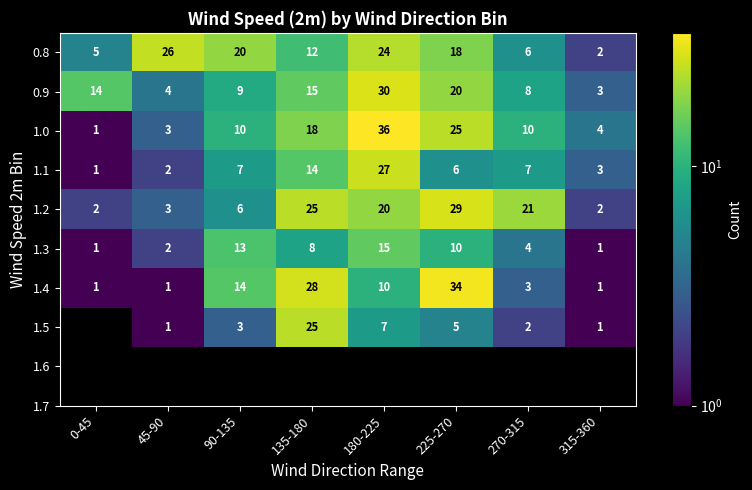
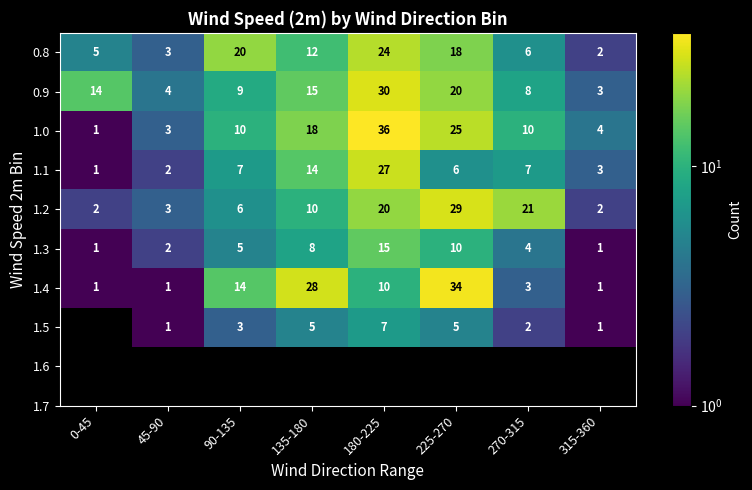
  {
    "0.8": {
      "0-45": 5,
-     "45-90": 26,
+     "45-90": 3,
      "90-135": 20,
      "135-180": 12,
      "180-225": 24,
      "225-270": 18,
      "270-315": 6,
      "315-360": 2
    },
    "0.9": {
      "0-45": 14,
      "45-90": 4,
      "90-135": 9,
      "135-180": 15,
      "180-225": 30,
      "225-270": 20,
      "270-315": 8,
      "315-360": 3
    },
    "1.0": {
      "0-45": 1,
      "45-90": 3,
      "90-135": 10,
      "135-180": 18,
      "180-225": 36,
      "225-270": 25,
      "270-315": 10,
      "315-360": 4
    },
    "1.1": {
      "0-45": 1,
      "45-90": 2,
      "90-135": 7,
      "135-180": 14,
      "180-225": 27,
      "225-270": 6,
      "270-315": 7,
      "315-360": 3
    },
    "1.2": {
      "0-45": 2,
      "45-90": 3,
      "90-135": 6,
-     "135-180": 25,
+     "135-180": 10,
      "180-225": 20,
      "225-270": 29,
      "270-315": 21,
      "315-360": 2
    },
    "1.3": {
      "0-45": 1,
      "45-90": 2,
-     "90-135": 13,
+     "90-135": 5,
      "135-180": 8,
      "180-225": 15,
      "225-270": 10,
      "270-315": 4,
      "315-360": 1
    },
    "1.4": {
      "0-45": 1,
      "45-90": 1,
      "90-135": 14,
      "135-180": 28,
      "180-225": 10,
      "225-270": 34,
      "270-315": 3,
      "315-360": 1
    },
    "1.5": {
      "45-90": 1,
      "90-135": 3,
-     "135-180": 25,
+     "135-180": 5,
      "180-225": 7,
      "225-270": 5,
      "270-315": 2,
      "315-360": 1
    }
  }
